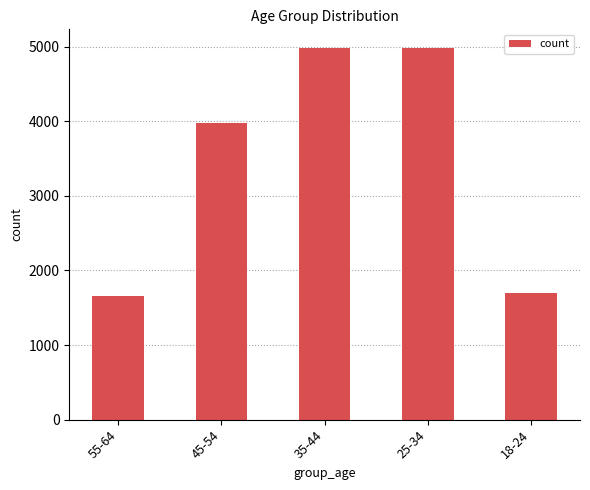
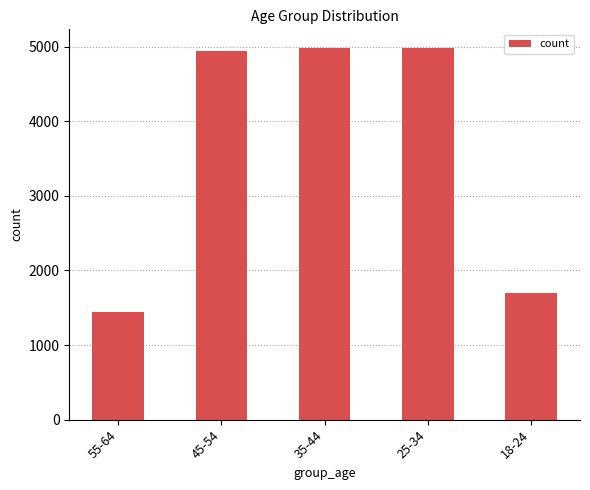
  {
-   "55-64": 1700,
-   "45-54": 4000,
+   "55-64": 1400,
+   "45-54": 4900,
    "35-44": 5000,
    "25-34": 5000,
    "18-24": 1700
  }
